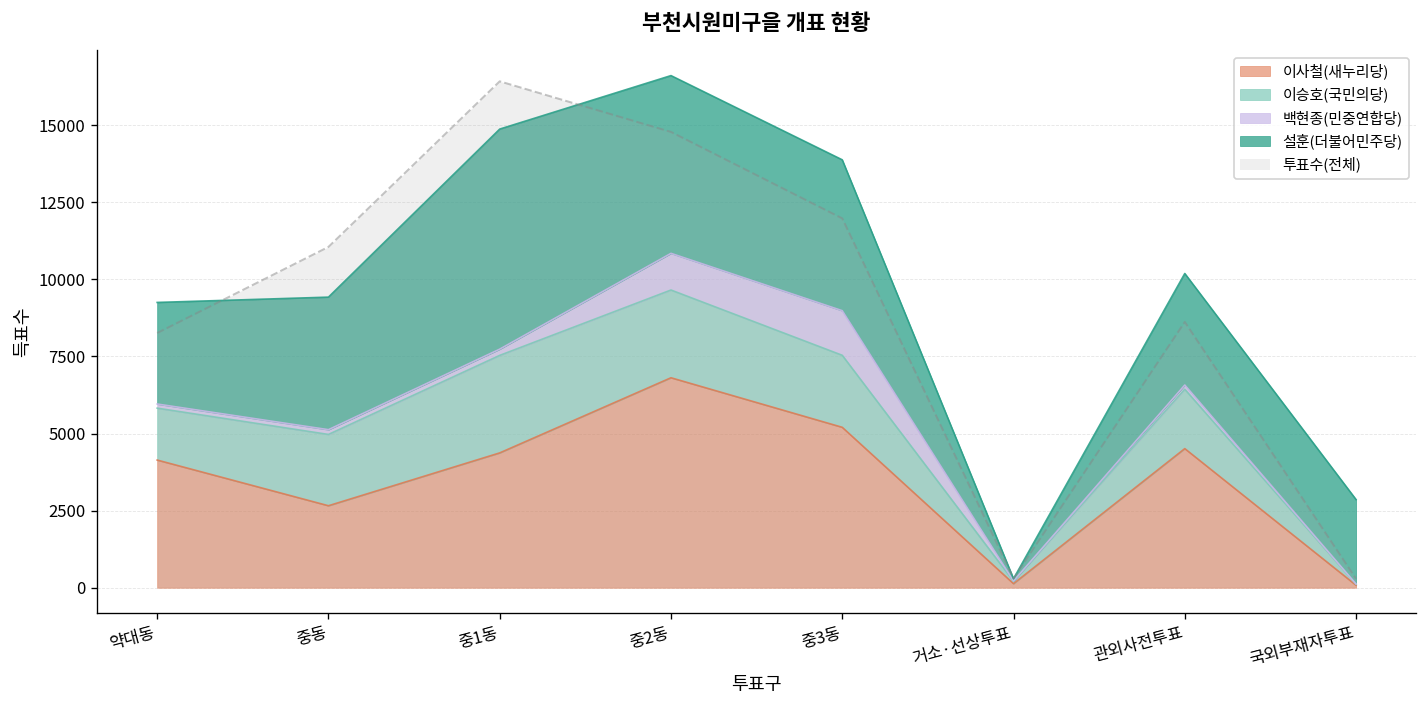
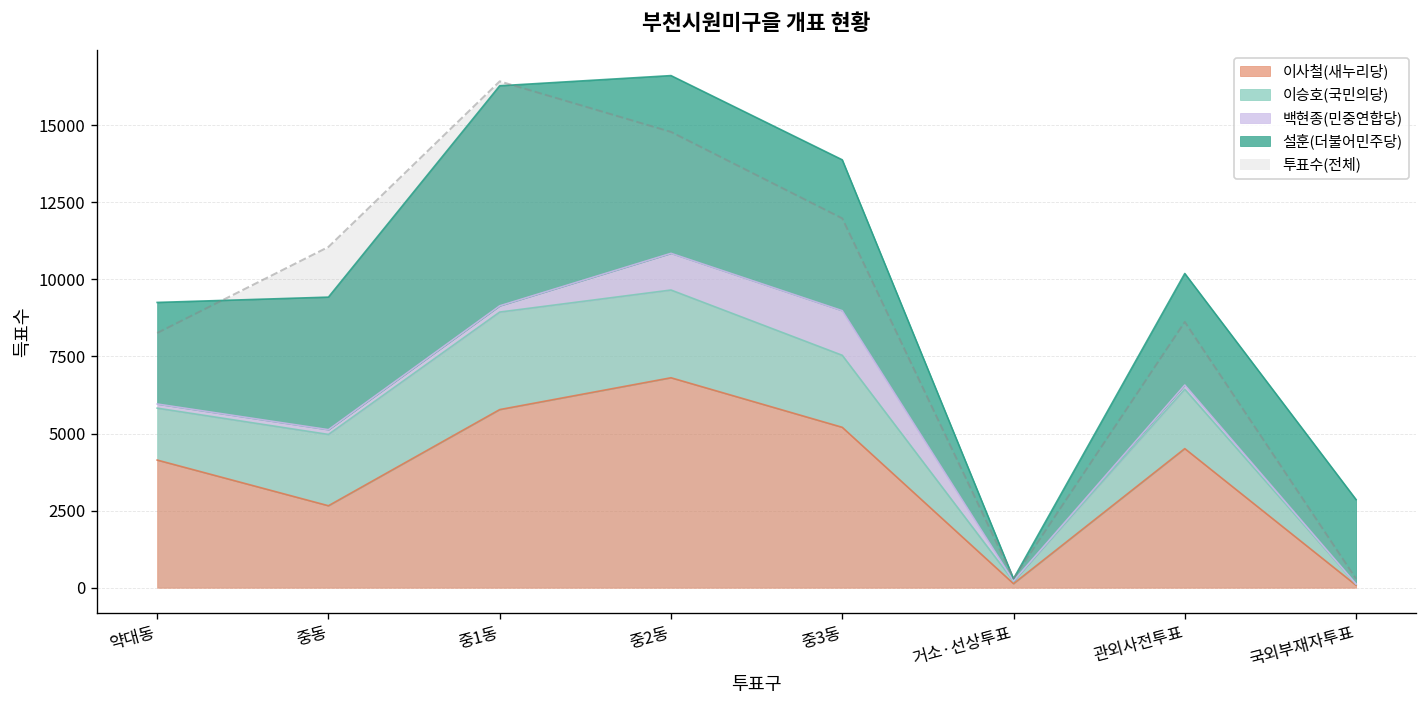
  {
    "이사철(새누리당)": {
      "약대동": 4100,
      "중동": 2700,
-     "중1동": 4400,
+     "중1동": 5800,
      "중2동": 6800,
      "중3동": 5200,
      "관외사전투표": 4500
    },
    "백현종(민중연합당)": {
      "약대동": 100,
      "중동": 200,
      "중1동": 200,
      "중2동": 1200,
      "중3동": 1400,
      "관외사전투표": 100
    },
    "설훈(더불어민주당)": {
      "약대동": 3300,
      "중동": 4300,
      "중1동": 7100,
      "중2동": 5800,
      "중3동": 4900,
      "관외사전투표": 3600,
      "국외부재자투표": 2700
    }
  }
